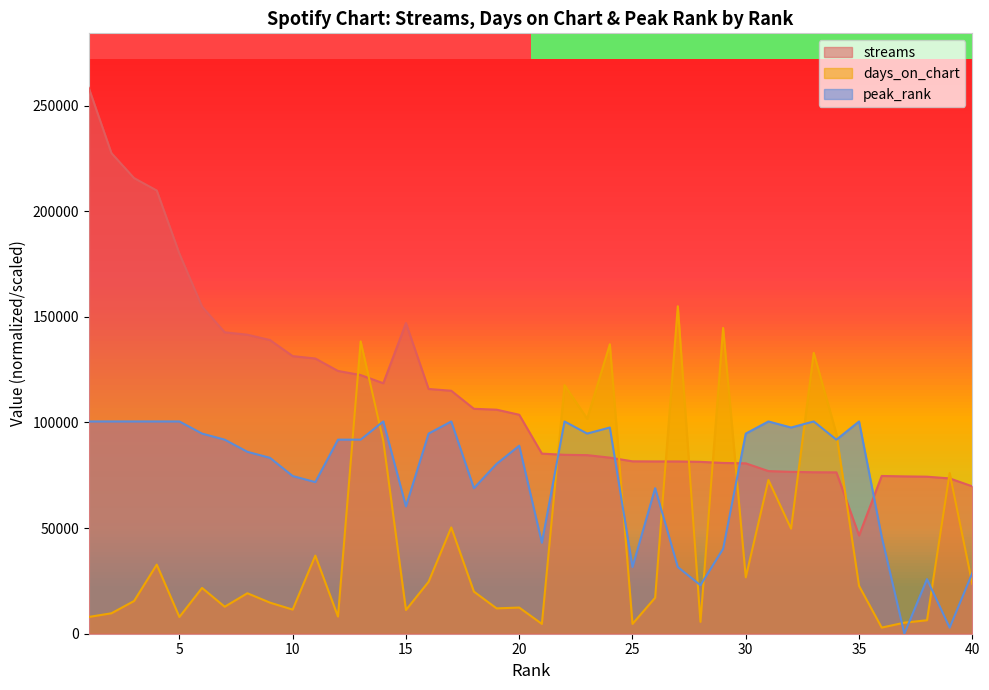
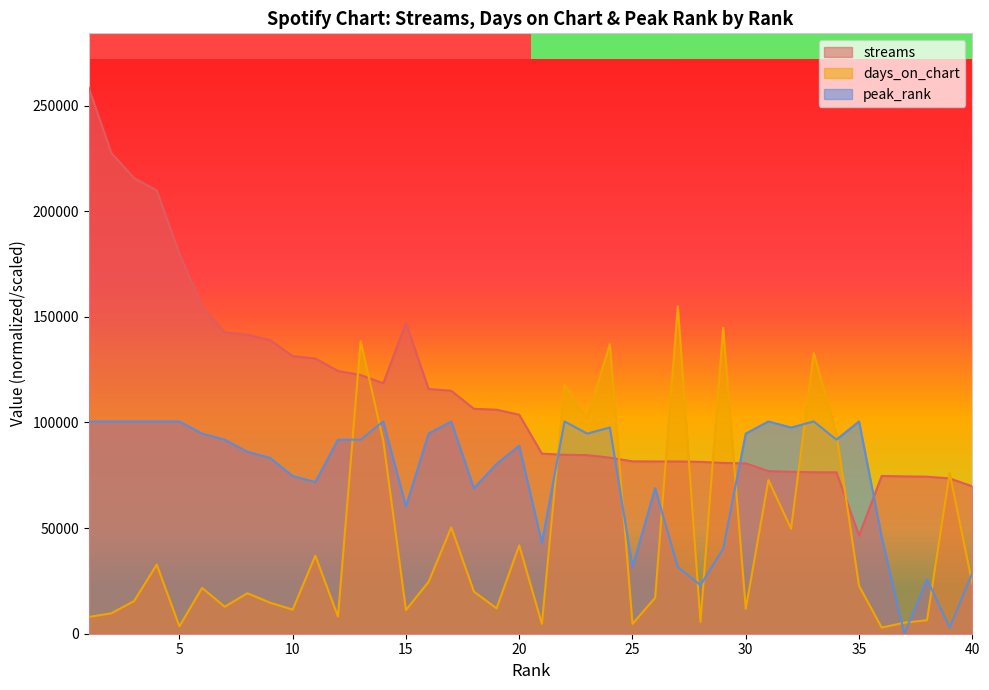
  {
    "streams": {
      "5": 180000,
      "10": 131000,
      "15": 147000,
      "20": 104000,
      "25": 82000,
      "30": 81000,
      "35": 46000,
      "40": 70000
    },
    "days_on_chart": {
-     "5": 8000,
+     "5": 3000,
      "10": 11000,
      "15": 11000,
-     "20": 12000,
+     "20": 42000,
      "25": 5000,
-     "30": 27000,
+     "30": 12000,
      "35": 23000,
      "40": 24000
    },
    "peak_rank": {
      "5": 100000,
      "10": 75000,
      "15": 60000,
      "20": 89000,
      "25": 32000,
      "30": 95000,
      "35": 100000,
      "40": 29000
    }
  }
